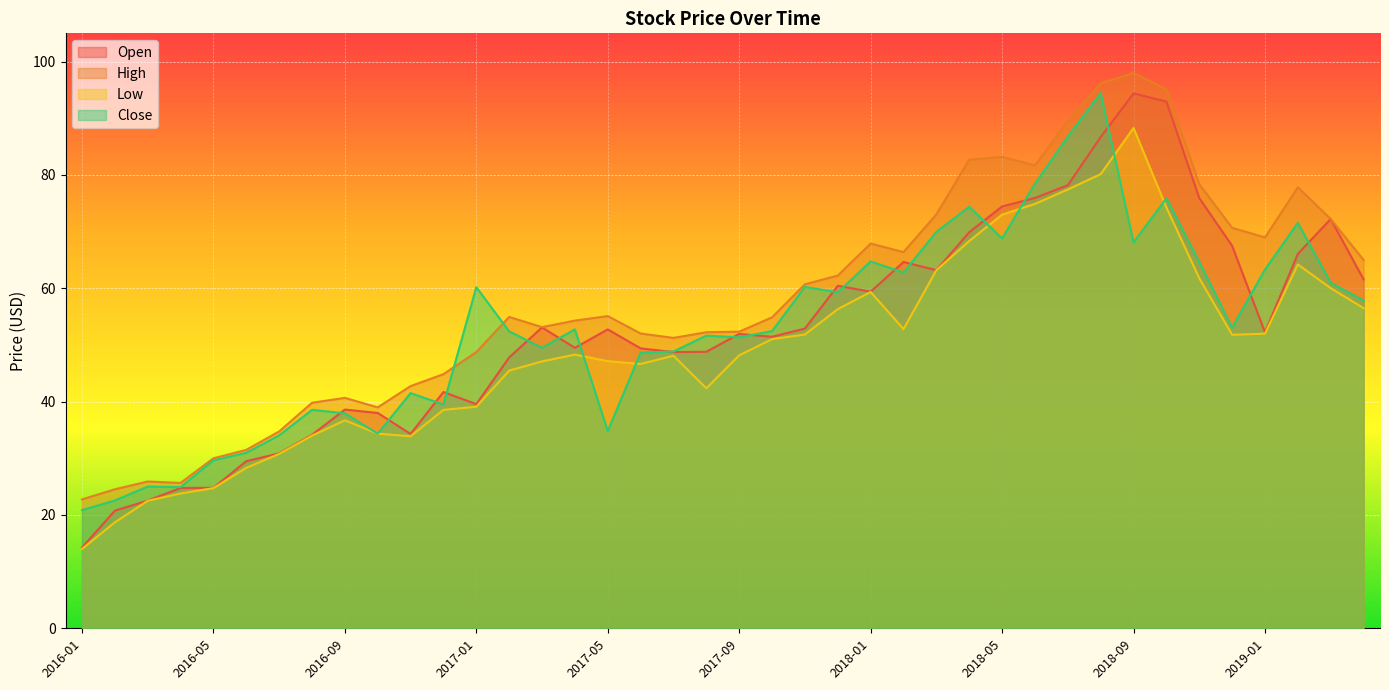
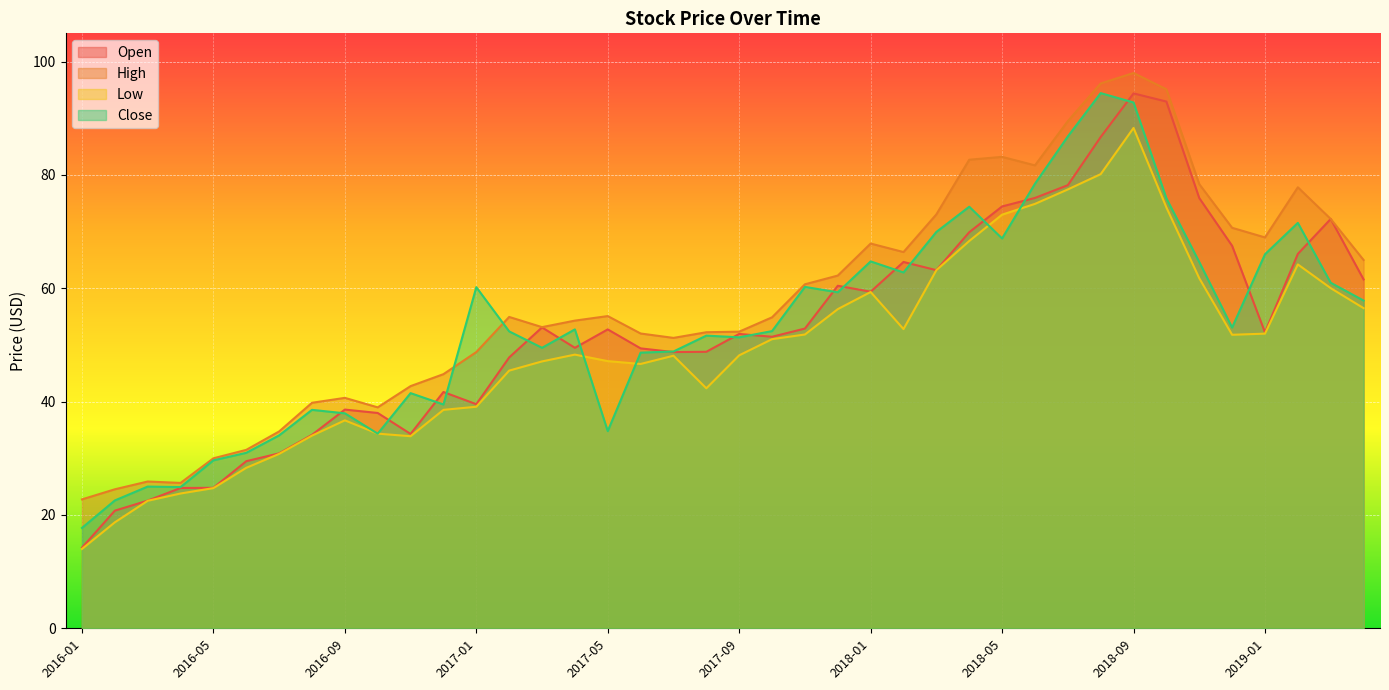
  {
    "Close": {
-     "2016-01": 21,
+     "2016-01": 18,
      "2016-09": 38,
      "2017-01": 60,
      "2017-05": 35,
      "2017-09": 51,
      "2018-01": 65,
      "2018-05": 69,
-     "2018-09": 68,
-     "2019-01": 63
+     "2018-09": 93,
+     "2019-01": 66
    }
  }
